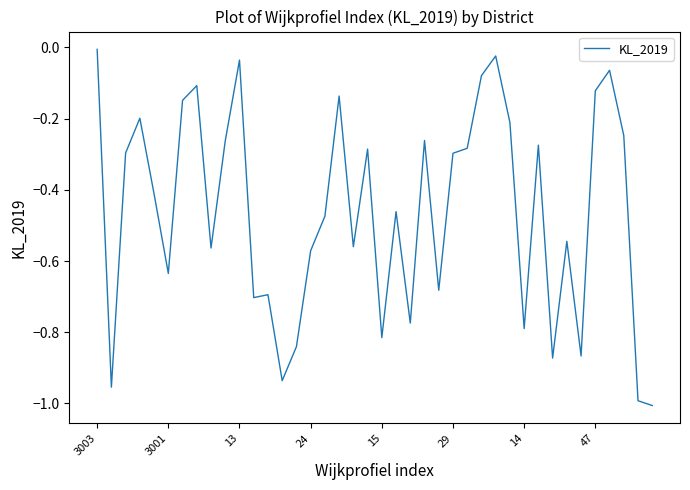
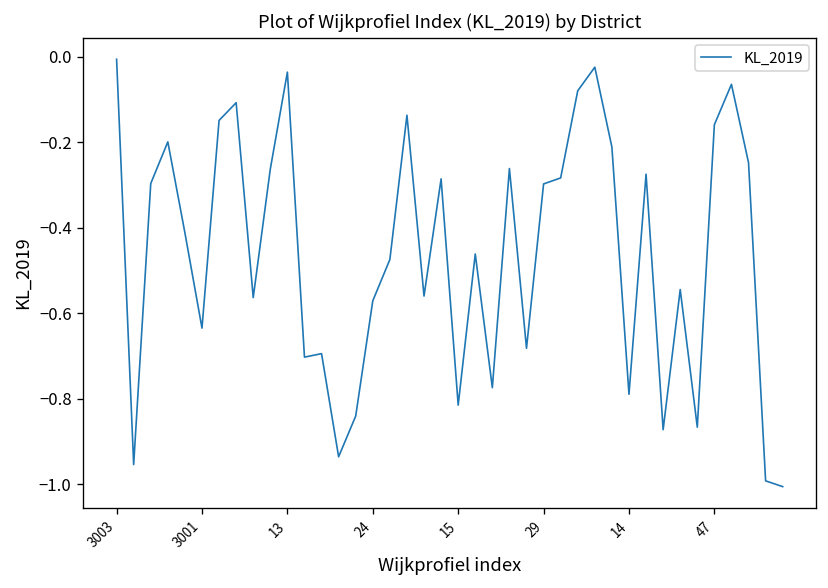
  {
    "3003": -0.01,
    "3001": -0.63,
    "15": -0.82,
-   "47": -0.12
+   "47": -0.16
  }
